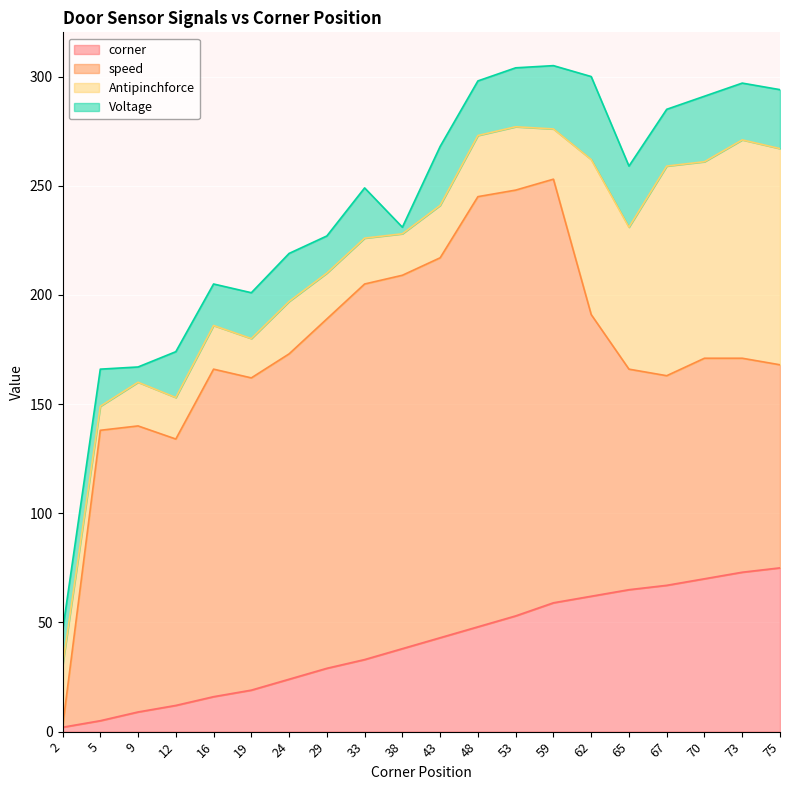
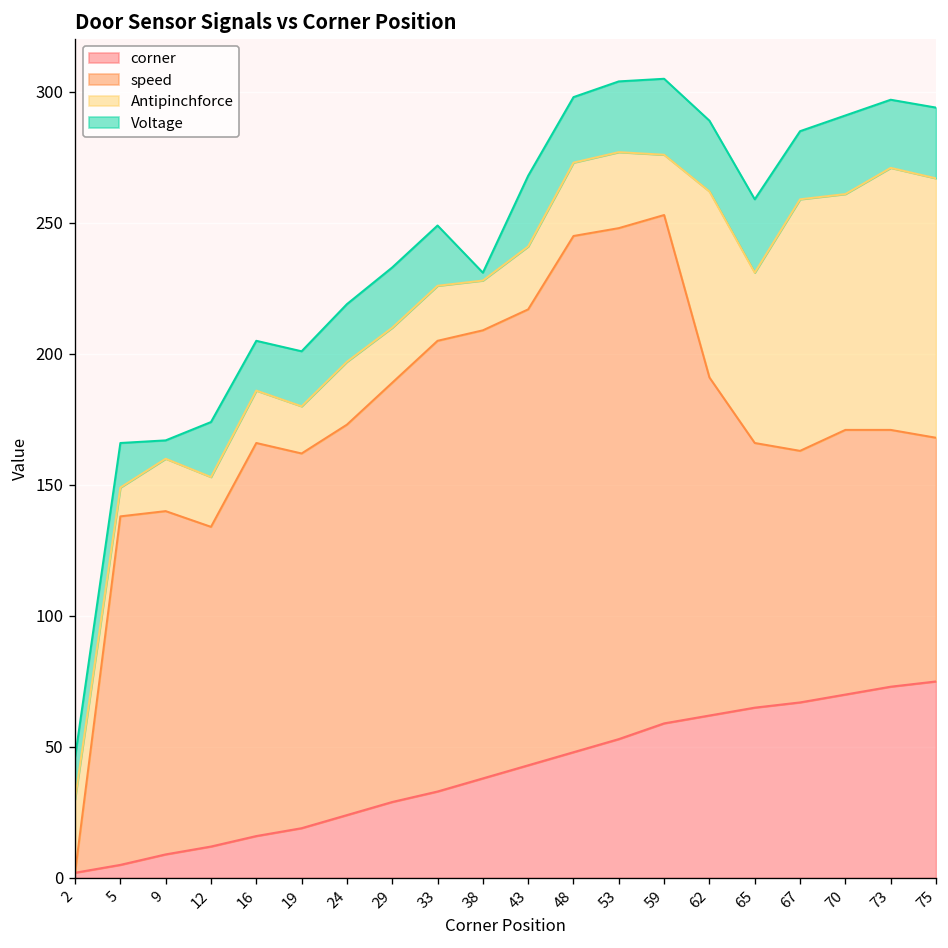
  {
    "Voltage": {
      "2": 16,
      "5": 17,
      "9": 7,
      "12": 21,
      "16": 19,
      "19": 21,
      "24": 22,
-     "29": 17,
+     "29": 23,
      "33": 23,
      "38": 3,
      "43": 27,
      "48": 25,
      "53": 27,
      "59": 29,
-     "62": 38,
+     "62": 27,
      "65": 28,
      "67": 26,
      "70": 30,
      "73": 26,
      "75": 27
    }
  }
